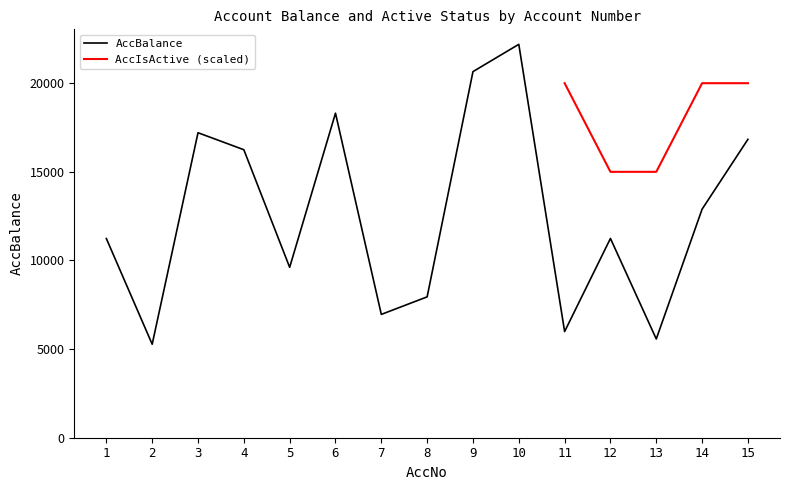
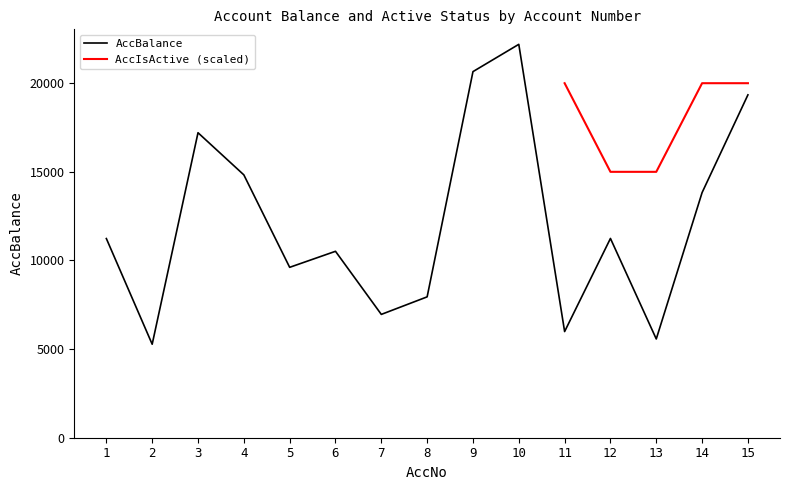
  {
    "AccBalance": {
      "1": 11200,
      "2": 5300,
      "3": 17200,
-     "4": 16200,
+     "4": 14800,
      "5": 9600,
-     "6": 18300,
+     "6": 10500,
      "7": 7000,
      "8": 7900,
      "9": 20700,
      "10": 22200,
      "11": 6000,
      "12": 11200,
      "13": 5600,
-     "14": 12900,
-     "15": 16800
+     "14": 13800,
+     "15": 19300
    },
    "AccIsActive (scaled)": {
      "11": 20000,
      "12": 15000,
      "13": 15000,
      "14": 20000,
      "15": 20000
    }
  }
